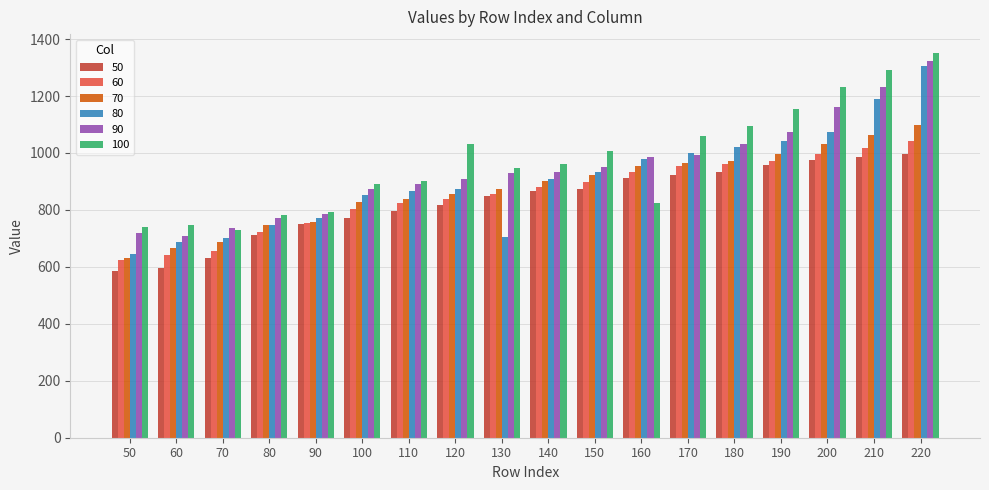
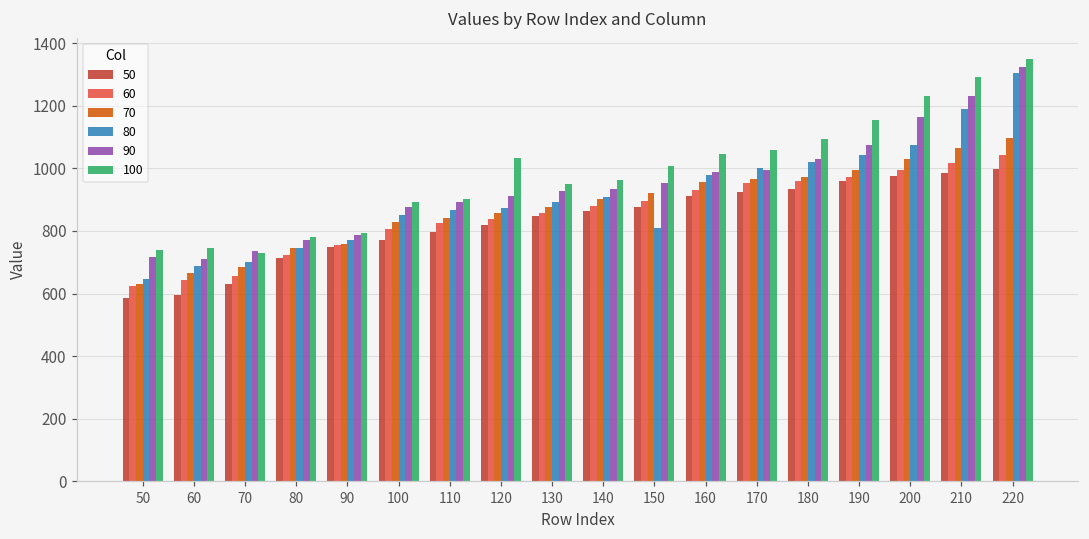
  {
    "80": {
      "50": 650,
      "60": 690,
      "70": 700,
      "80": 750,
      "90": 770,
      "100": 850,
      "110": 870,
      "120": 870,
-     "130": 710,
+     "130": 890,
      "140": 910,
-     "150": 930,
+     "150": 810,
      "160": 980,
      "170": 1000,
      "180": 1020,
      "190": 1040,
      "200": 1070,
      "210": 1190,
      "220": 1300
    },
    "90": {
      "50": 720,
      "60": 710,
      "70": 740,
      "80": 770,
      "90": 790,
      "100": 880,
      "110": 890,
      "120": 910,
      "130": 930,
      "140": 930,
      "150": 950,
      "160": 990,
      "170": 990,
      "180": 1030,
      "190": 1070,
      "200": 1160,
      "210": 1230,
      "220": 1320
    },
    "100": {
      "50": 740,
      "60": 750,
      "70": 730,
      "80": 780,
      "90": 790,
      "100": 890,
      "110": 900,
      "120": 1030,
      "130": 950,
      "140": 960,
      "150": 1010,
-     "160": 820,
+     "160": 1050,
      "170": 1060,
      "180": 1090,
      "190": 1150,
      "200": 1230,
      "210": 1290,
      "220": 1350
    }
  }
